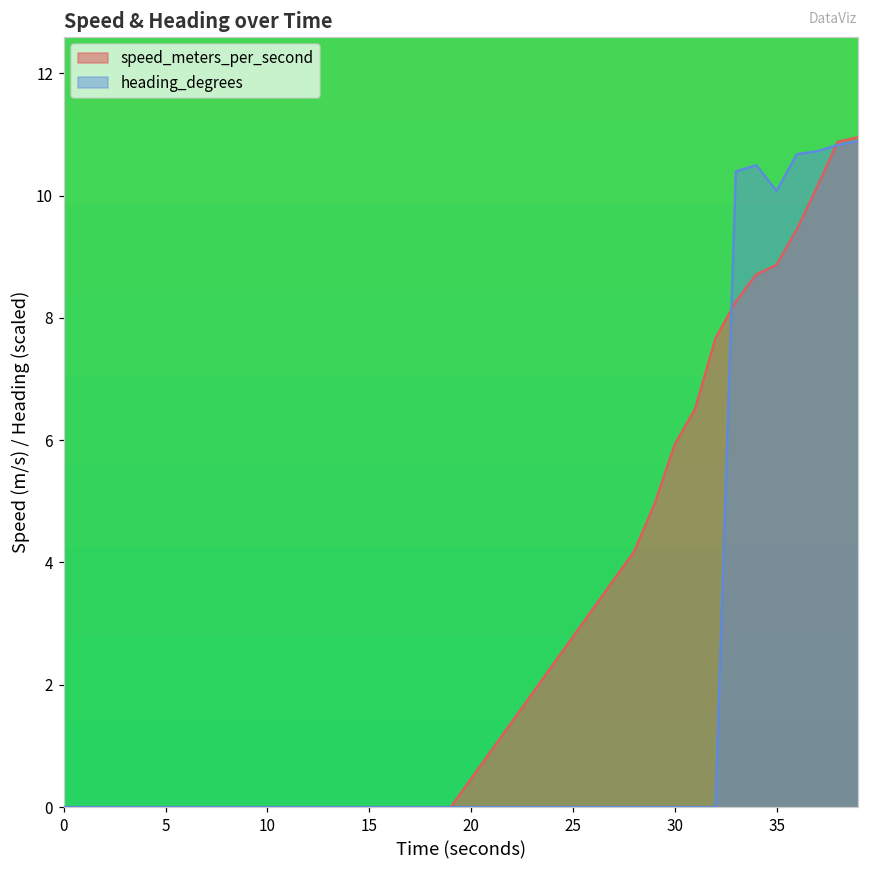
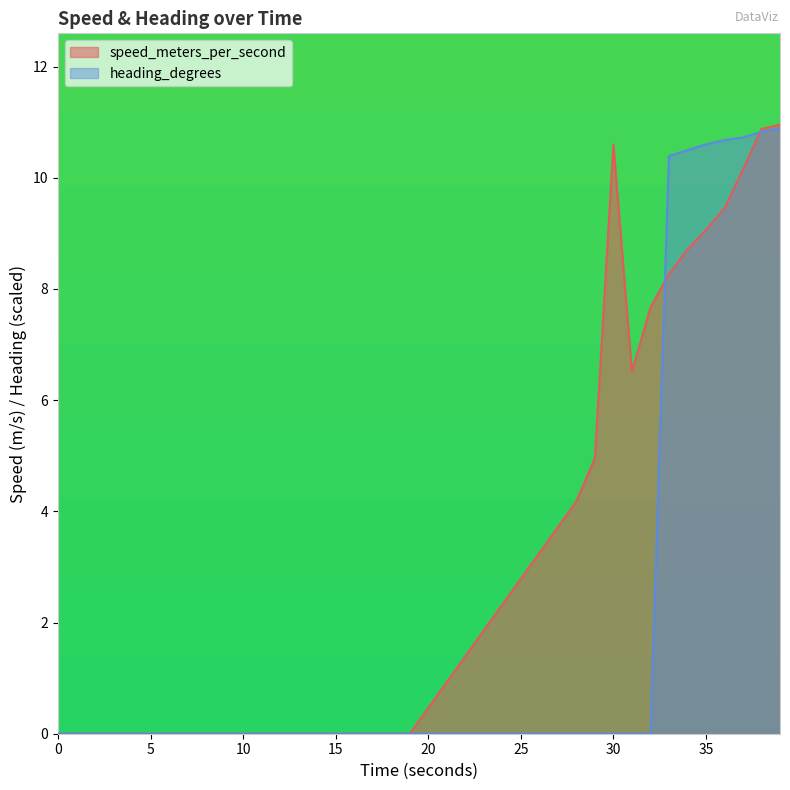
  {
    "speed_meters_per_second": {
-     "30": 5.9,
-     "35": 8.9
+     "30": 10.6,
+     "35": 9.1
    },
    "heading_degrees": {
      "30": 0.0,
-     "35": 10.1
+     "35": 10.6
    }
  }
